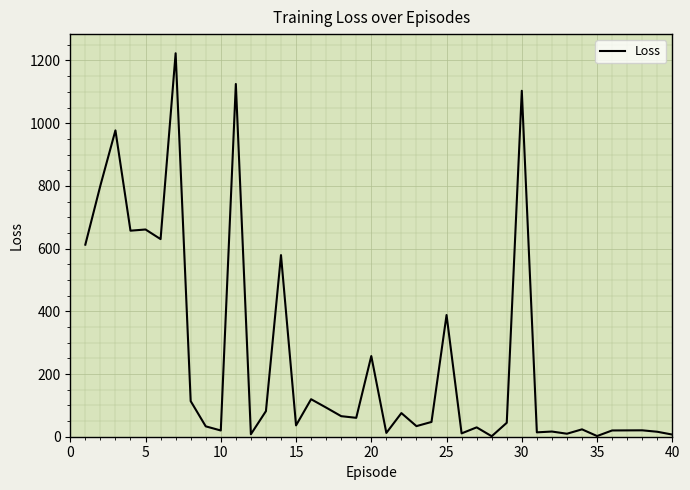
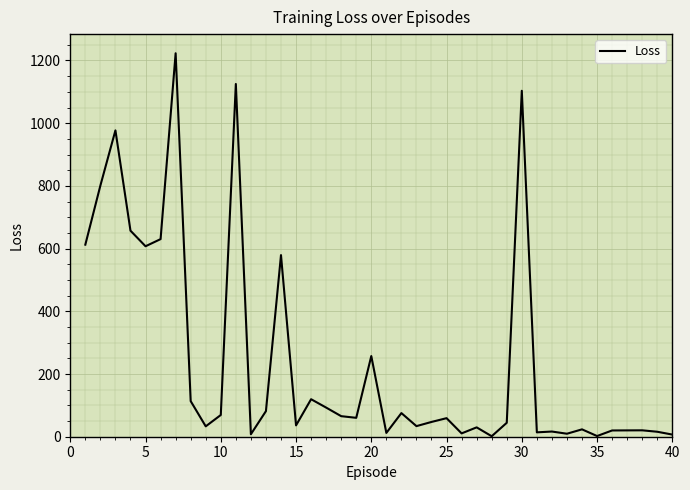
  {
-   "5": 660,
-   "10": 20,
+   "5": 610,
+   "10": 70,
    "15": 40,
    "20": 260,
-   "25": 390,
+   "25": 60,
    "30": 1100,
    "35": 0,
    "40": 10
  }
